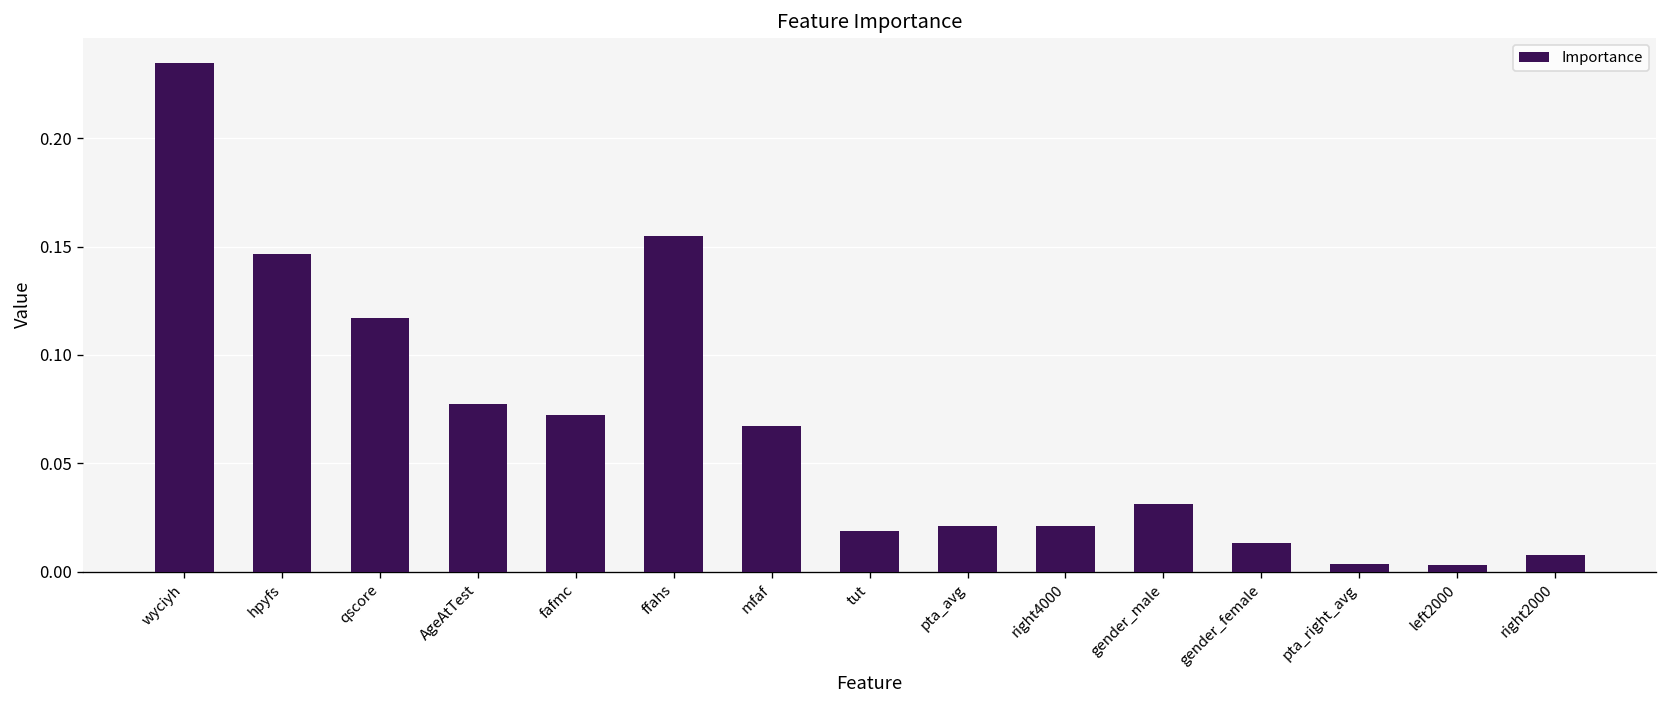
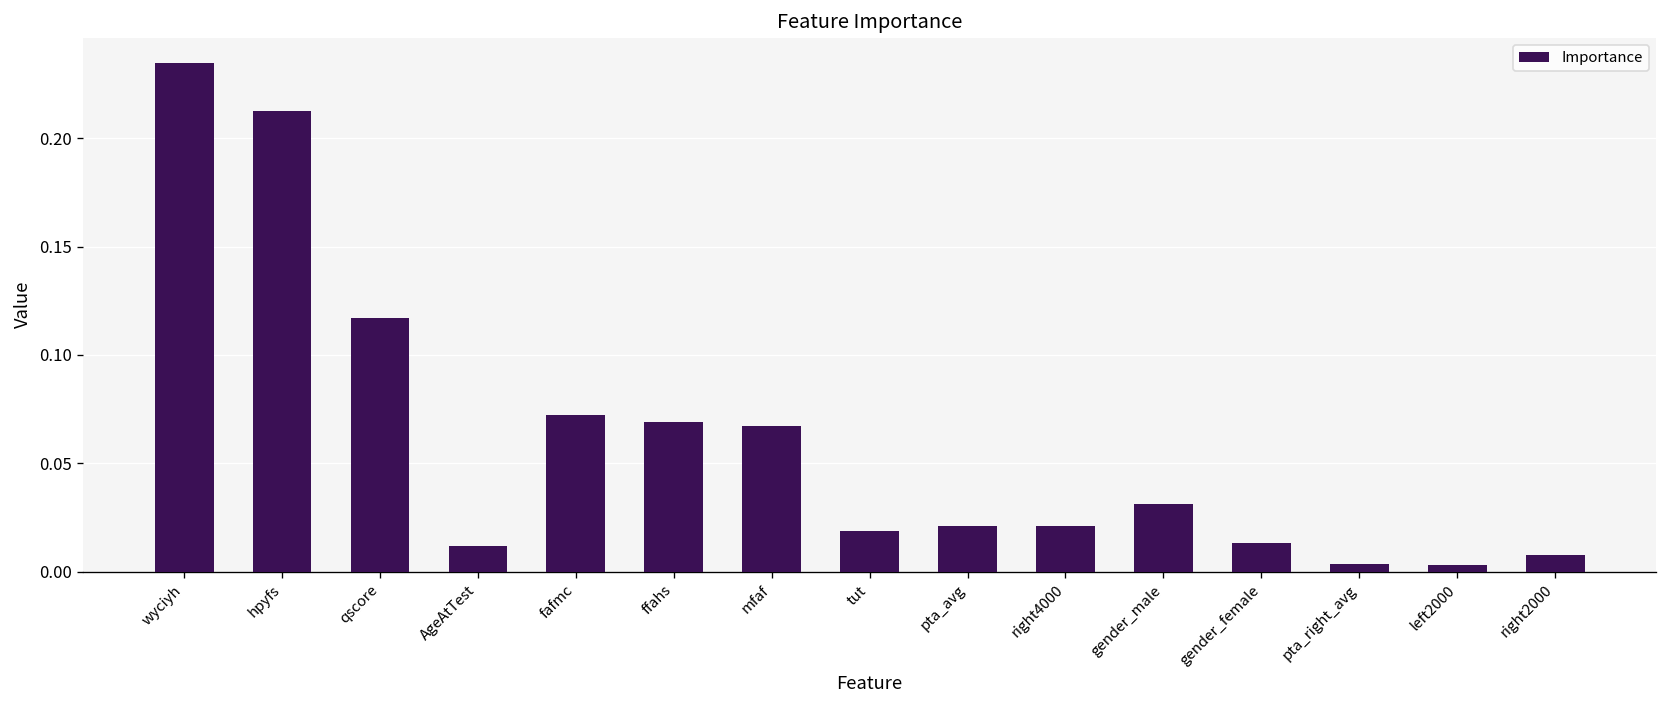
  {
    "wyciyh": 0.235,
-   "hpyfs": 0.147,
+   "hpyfs": 0.213,
    "qscore": 0.117,
-   "AgeAtTest": 0.077,
+   "AgeAtTest": 0.012,
    "fafmc": 0.072,
-   "ffahs": 0.155,
+   "ffahs": 0.069,
    "mfaf": 0.067,
    "tut": 0.019,
    "pta_avg": 0.021,
    "right4000": 0.021,
    "gender_male": 0.031,
    "gender_female": 0.013,
    "pta_right_avg": 0.004,
    "left2000": 0.003,
    "right2000": 0.008
  }
